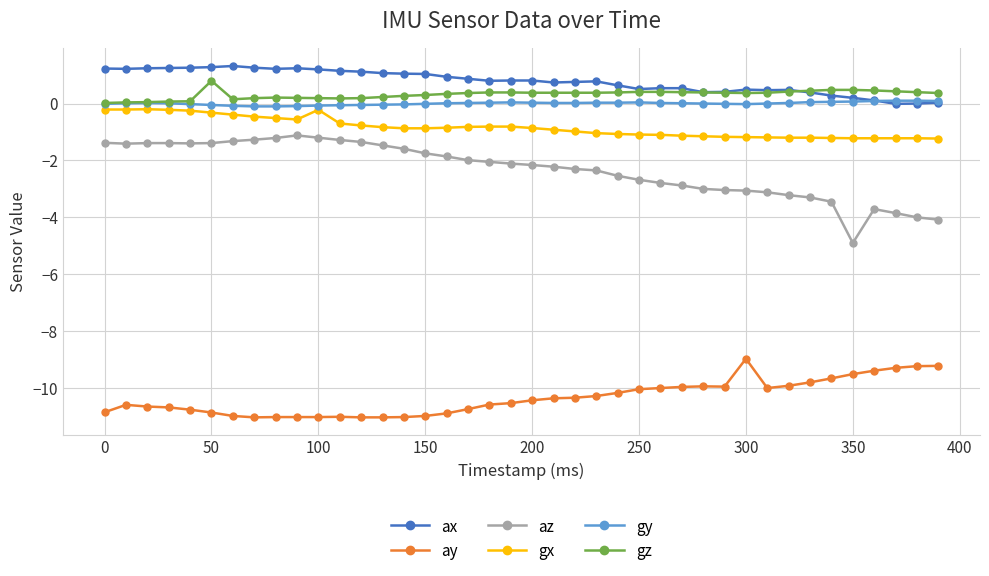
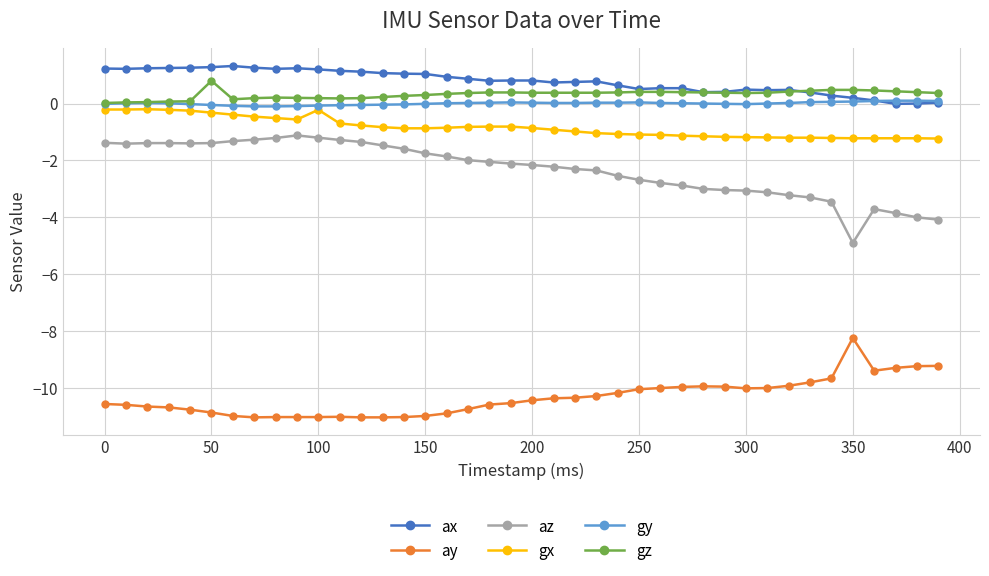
  {
    "ay": {
-     "0": -10.9,
+     "0": -10.6,
      "50": -10.9,
      "100": -11.0,
      "150": -11.0,
      "200": -10.4,
      "250": -10.0,
-     "300": -9.0,
-     "350": -9.5
+     "300": -10.0,
+     "350": -8.2
    },
    "az": {
      "0": -1.4,
      "50": -1.4,
      "100": -1.2,
      "150": -1.8,
      "200": -2.2,
      "250": -2.7,
      "300": -3.1,
      "350": -4.9
    },
    "gx": {
      "0": -0.2,
      "50": -0.3,
      "100": -0.2,
      "150": -0.9,
      "200": -0.9,
      "250": -1.1,
      "300": -1.2,
      "350": -1.2
    },
    "gz": {
      "50": 0.8,
      "100": 0.2,
      "150": 0.3,
      "200": 0.4,
      "250": 0.4,
      "300": 0.4,
      "350": 0.5
    }
  }
